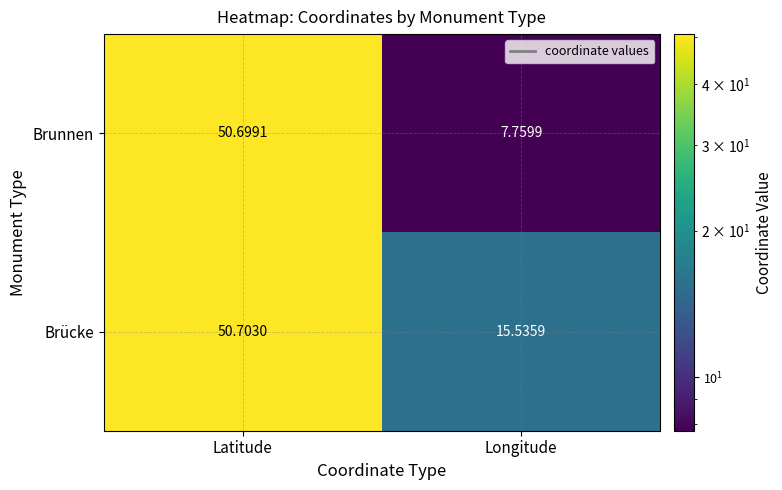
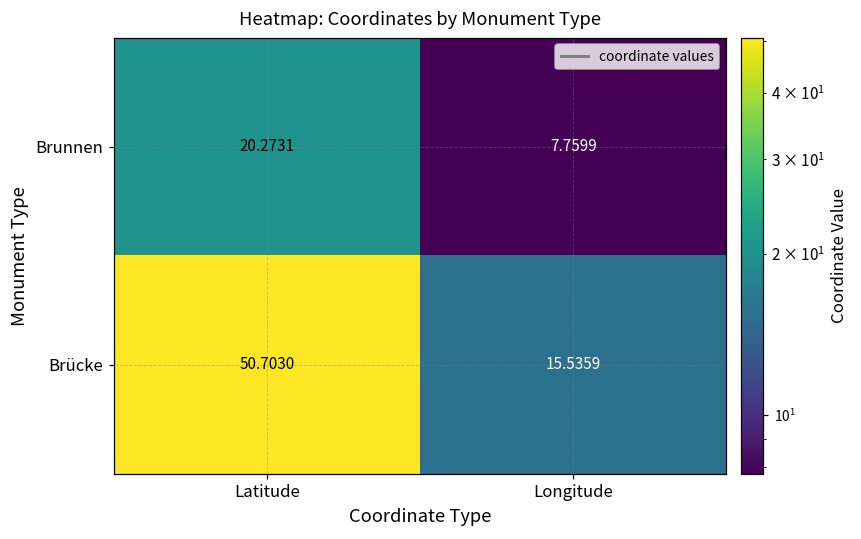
  {
    "Brunnen": {
-     "Latitude": 50.6991,
+     "Latitude": 20.2731,
      "Longitude": 7.7599
    },
    "Brücke": {
      "Latitude": 50.7030,
      "Longitude": 15.5359
    }
  }
